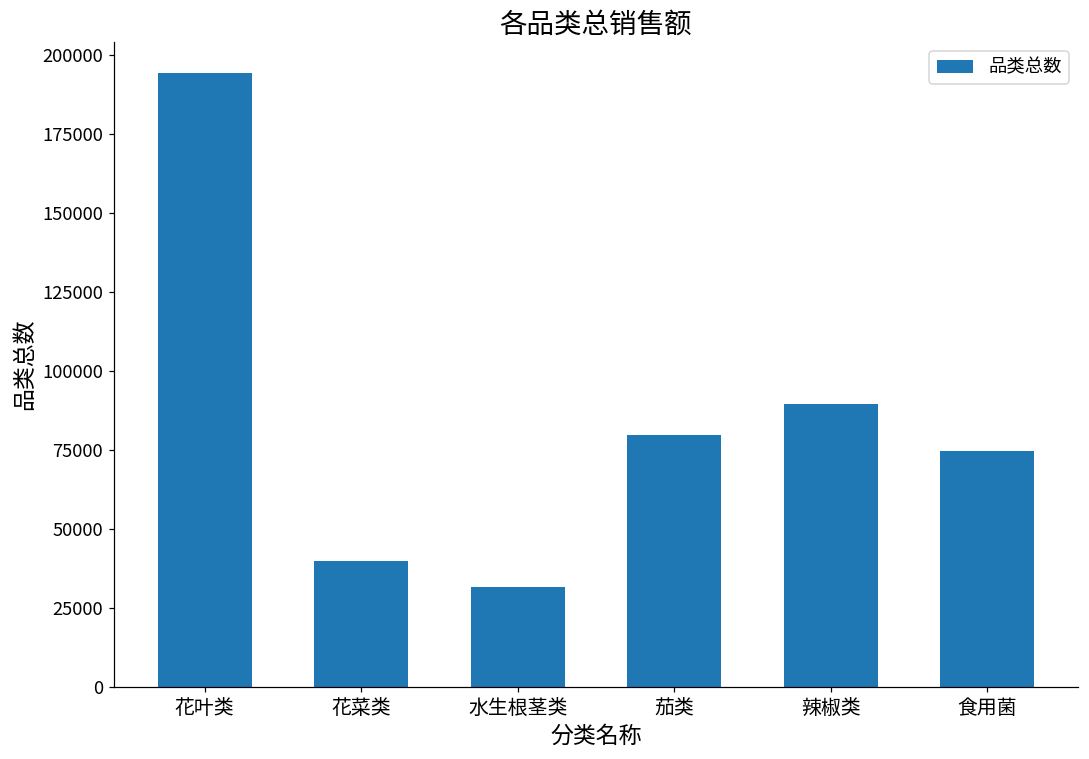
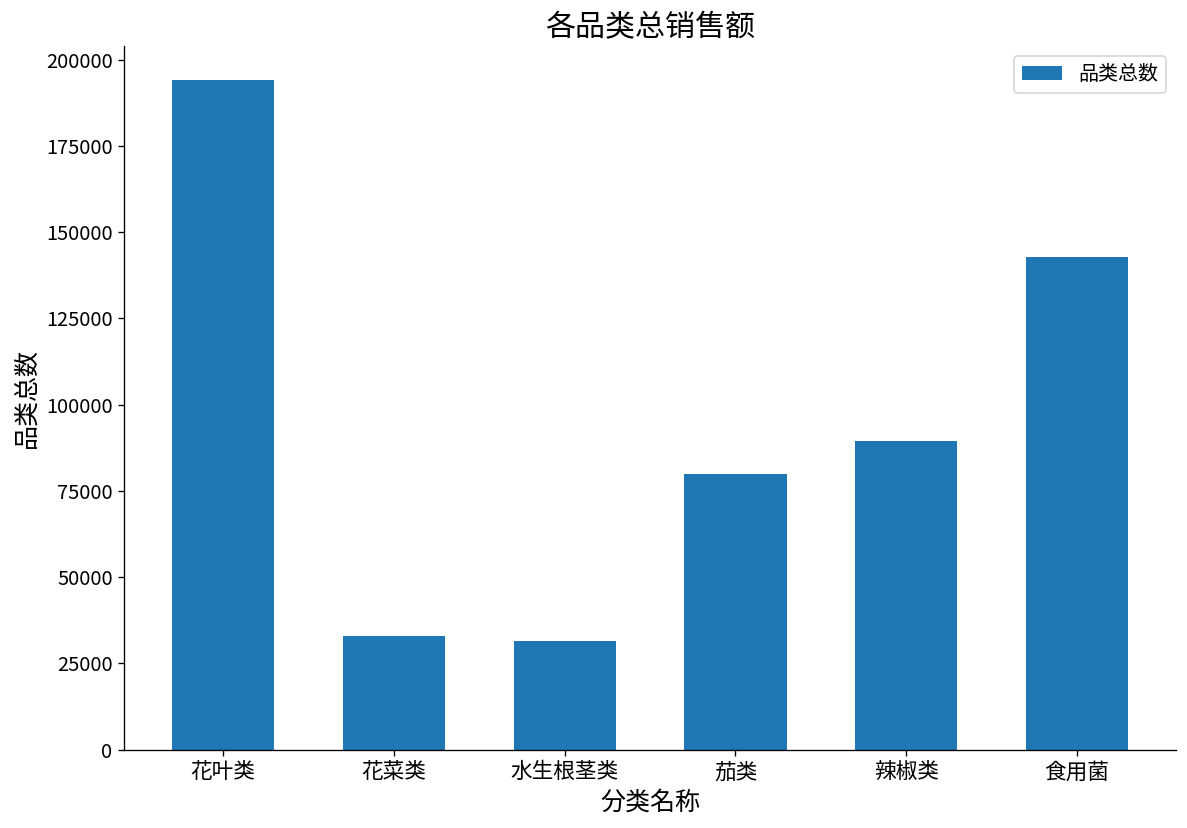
  {
    "花叶类": 194000,
-   "花菜类": 40000,
+   "花菜类": 33000,
    "水生根茎类": 32000,
    "茄类": 80000,
    "辣椒类": 89000,
-   "食用菌": 75000
+   "食用菌": 143000
  }
